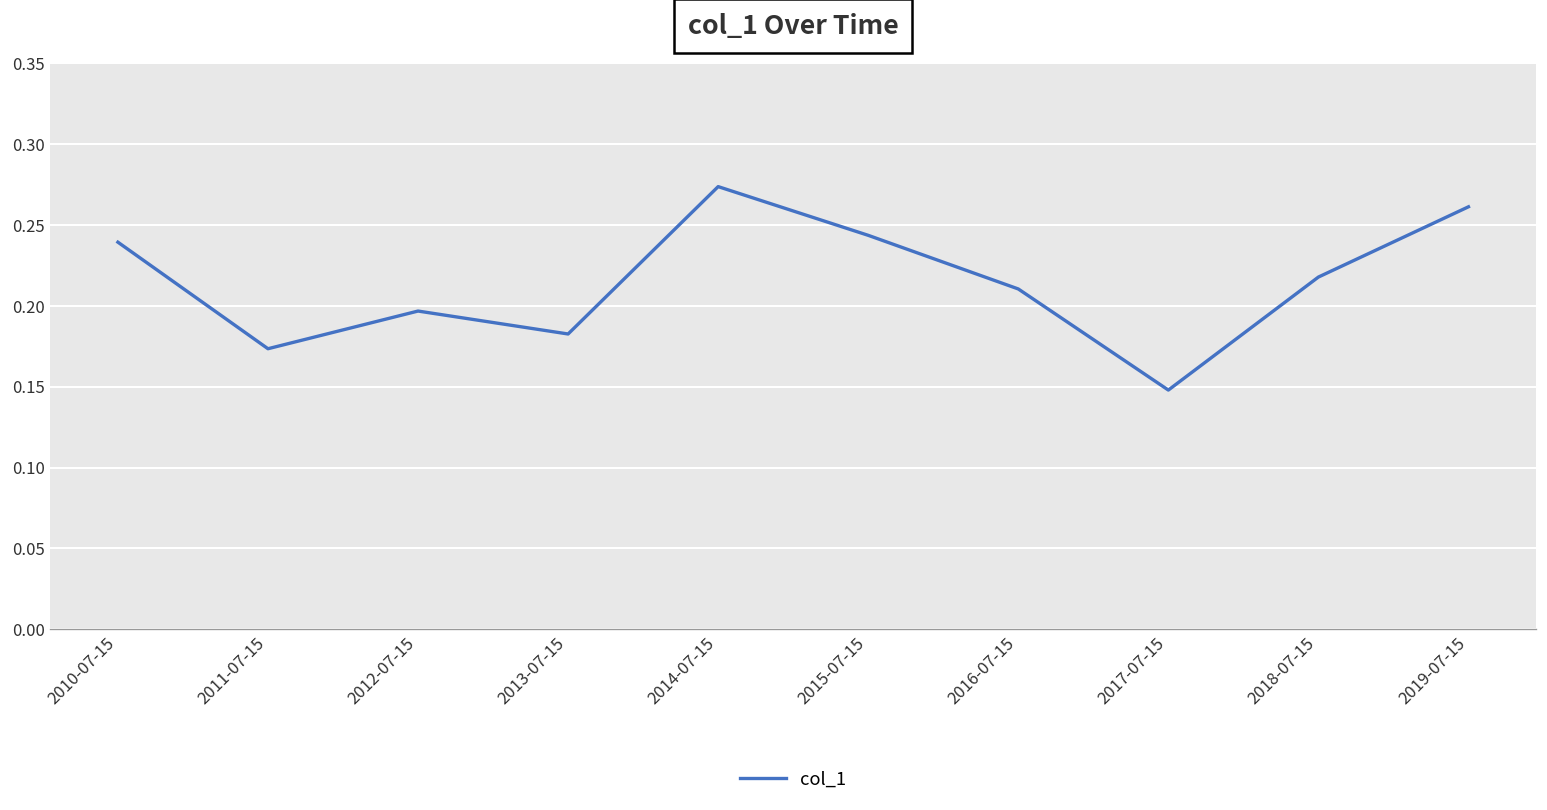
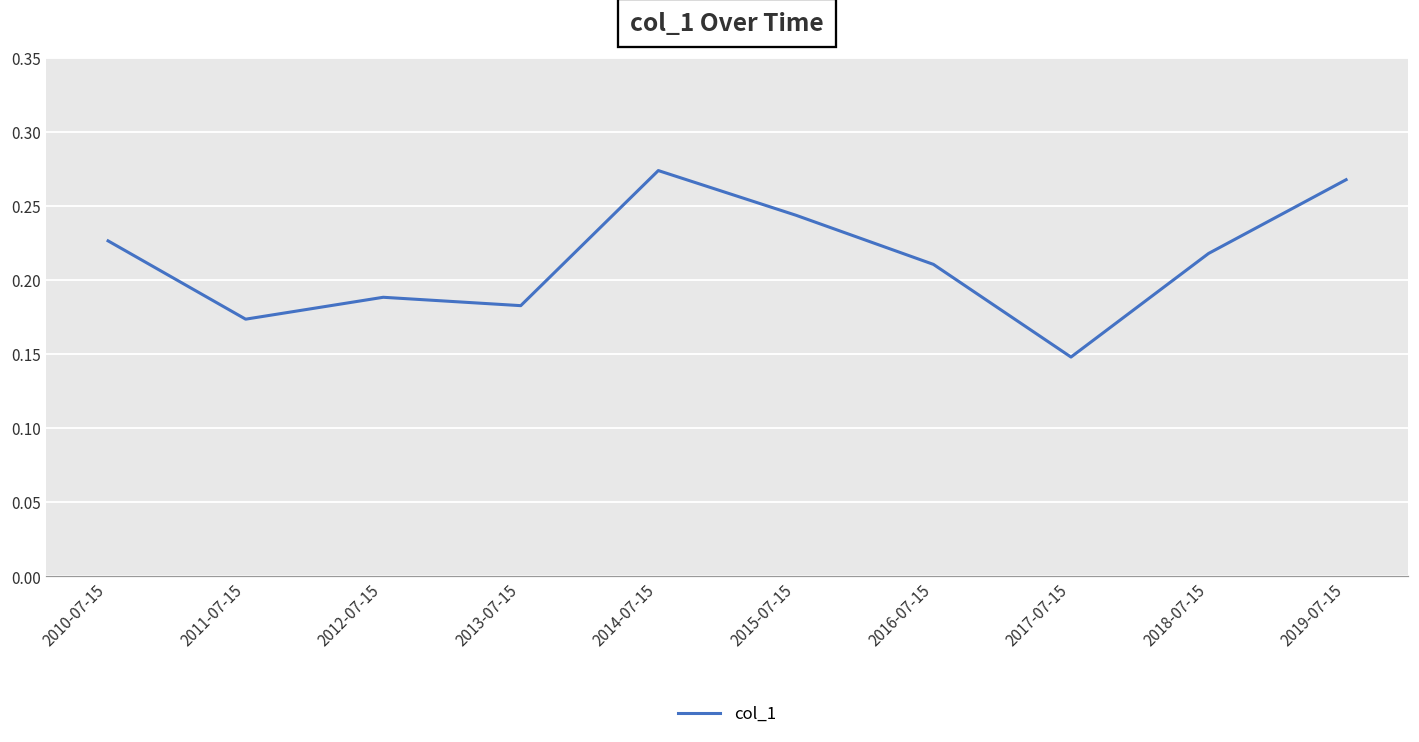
  {
-   "2010-07-15": 0.239,
+   "2010-07-15": 0.226,
    "2011-07-15": 0.174,
-   "2012-07-15": 0.197,
+   "2012-07-15": 0.188,
    "2013-07-15": 0.183,
    "2014-07-15": 0.274,
    "2015-07-15": 0.244,
    "2016-07-15": 0.210,
    "2017-07-15": 0.148,
    "2018-07-15": 0.218,
-   "2019-07-15": 0.261
+   "2019-07-15": 0.268
  }
